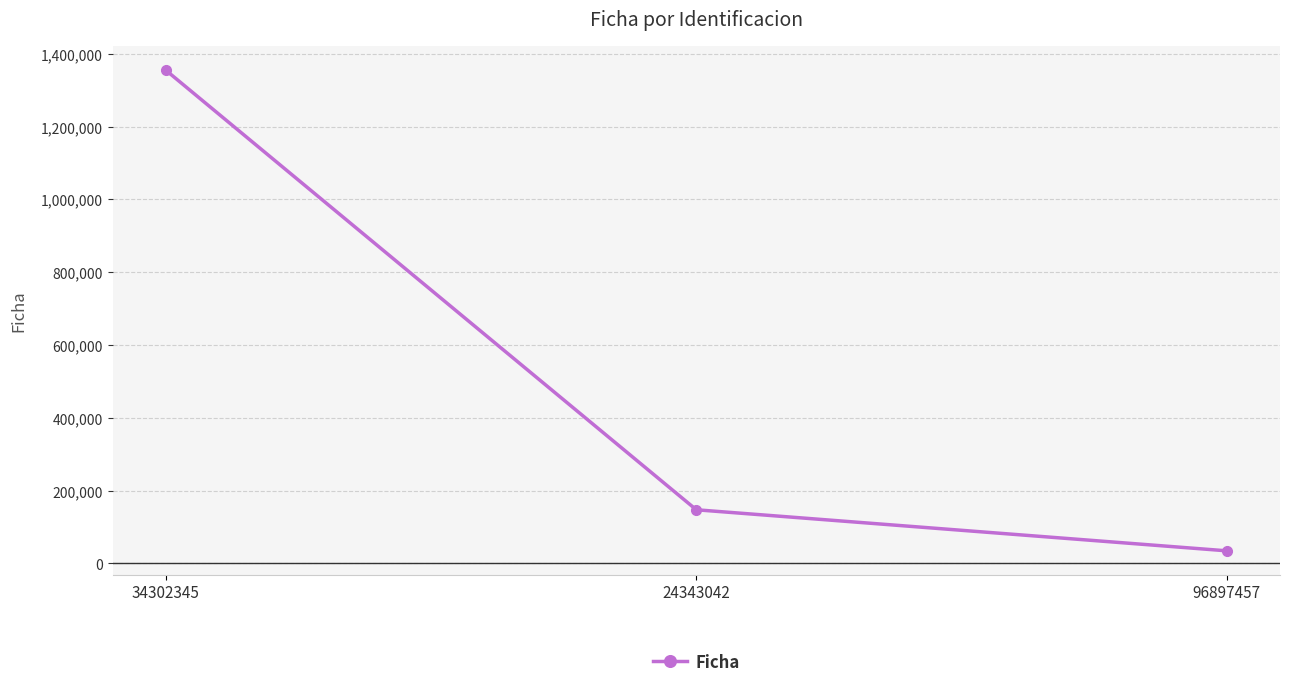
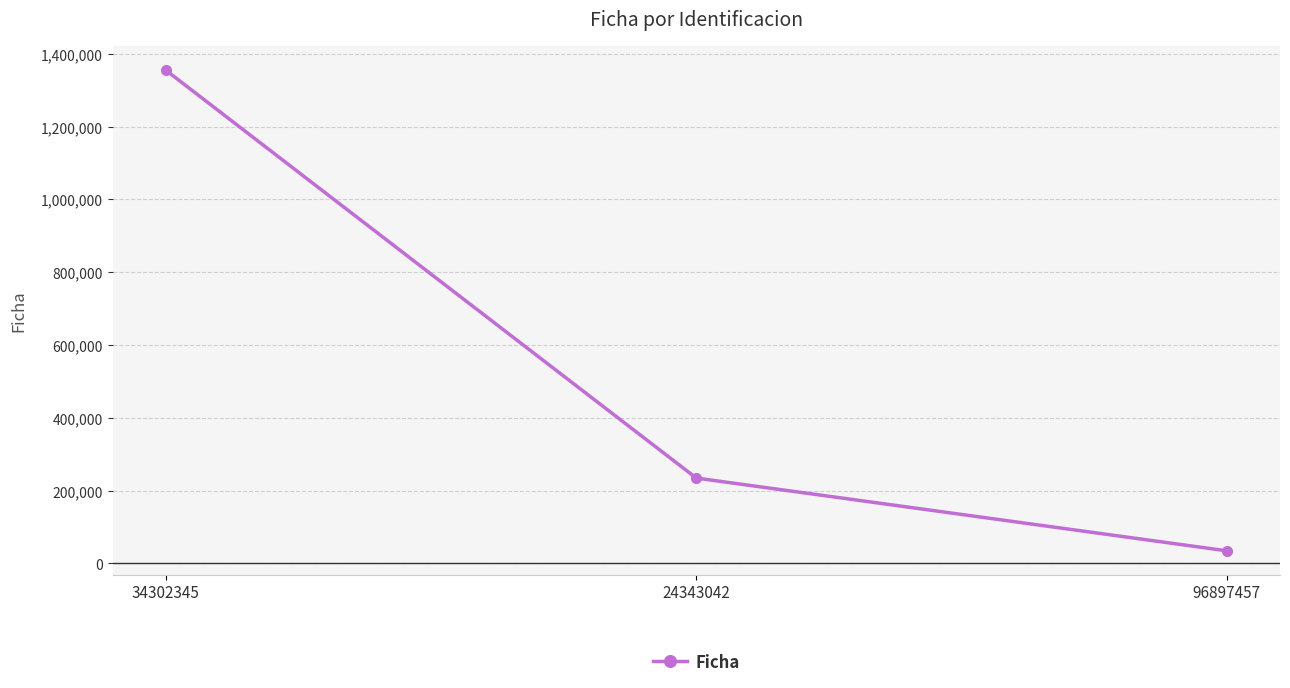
  {
    "34302345": "1,360,000",
-   "24343042": "150,000",
+   "24343042": "230,000",
    "96897457": "30,000"
  }
